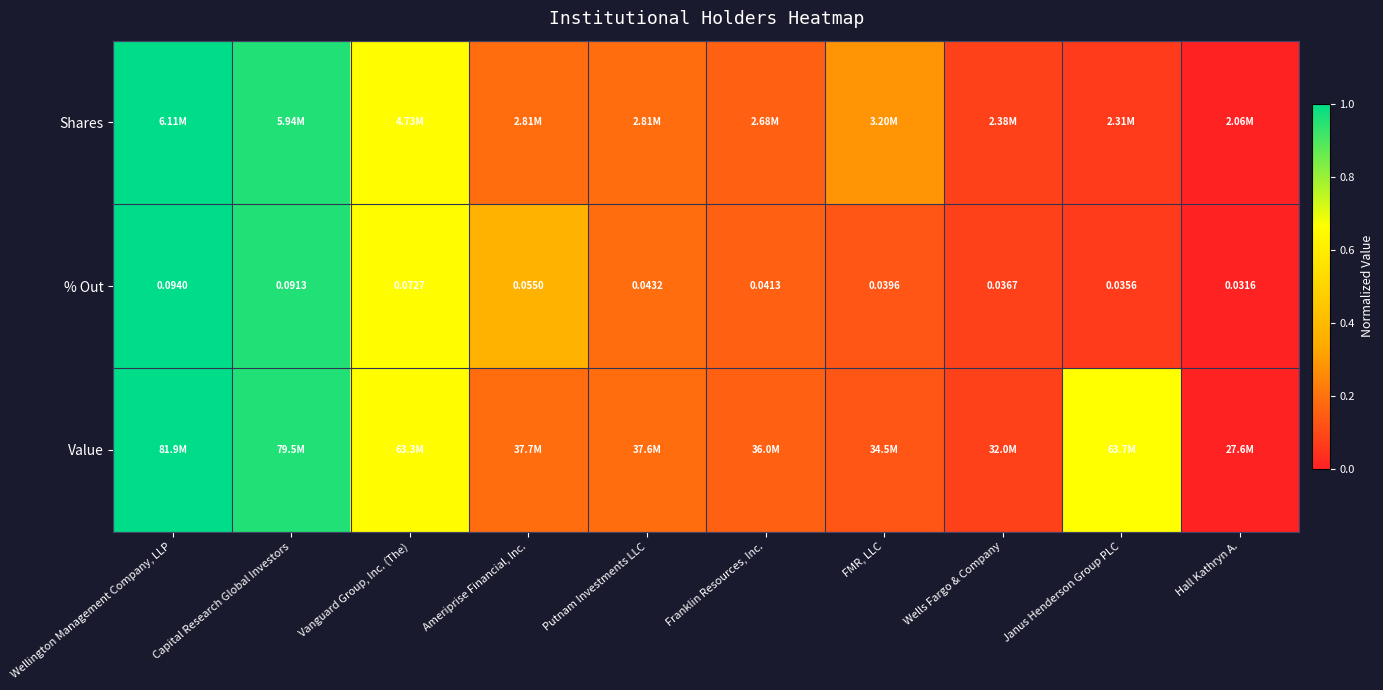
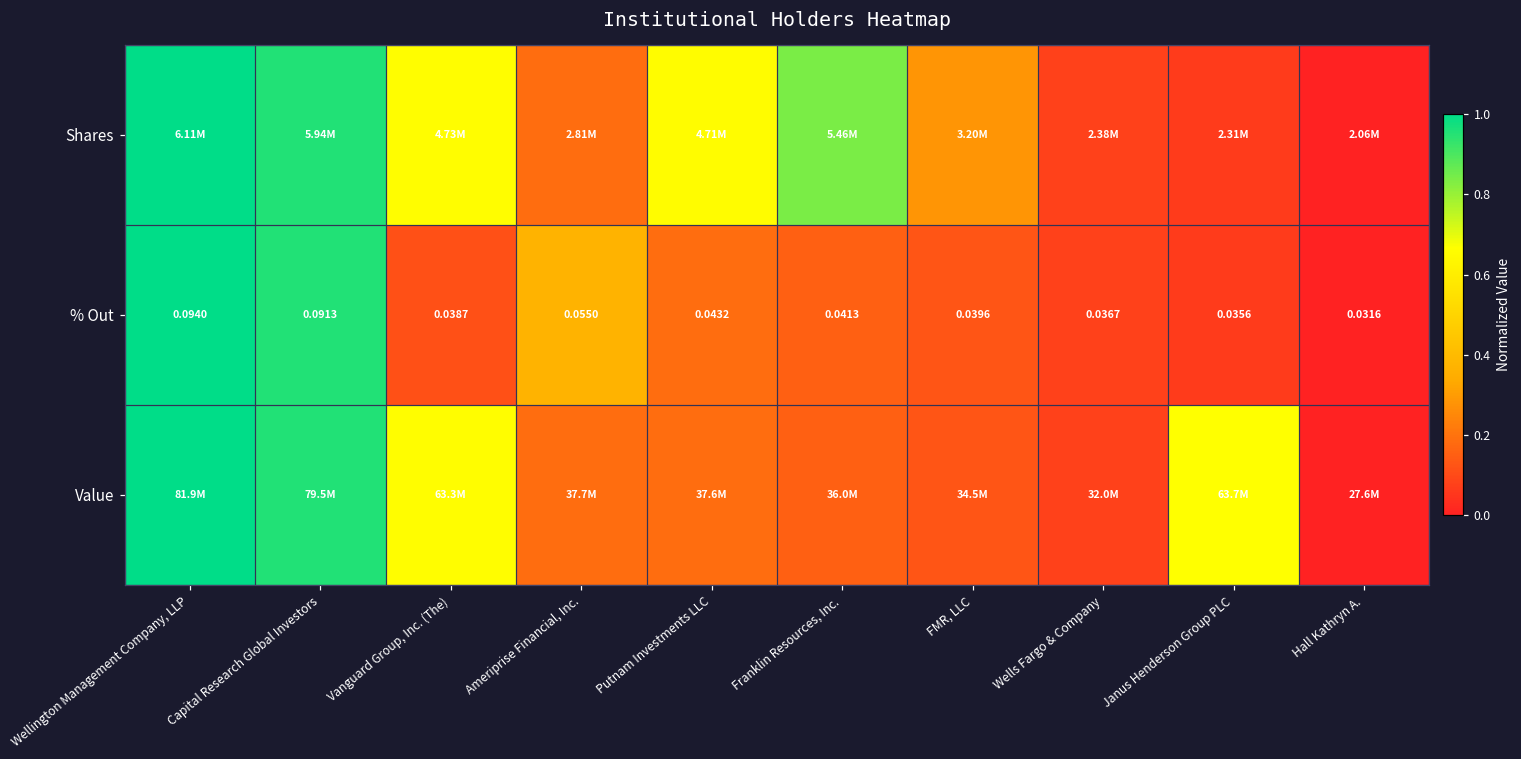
  {
    "Shares": {
      "Wellington Management Company, LLP": "6.11M",
      "Capital Research Global Investors": "5.94M",
      "Vanguard Group, Inc. (The)": "4.73M",
      "Ameriprise Financial, Inc.": "2.81M",
-     "Putnam Investments LLC": "2.81M",
-     "Franklin Resources, Inc.": "2.68M",
+     "Putnam Investments LLC": "4.71M",
+     "Franklin Resources, Inc.": "5.46M",
      "FMR, LLC": "3.20M",
      "Wells Fargo & Company": "2.38M",
      "Janus Henderson Group PLC": "2.31M",
      "Hall Kathryn A.": "2.06M"
    },
    "% Out": {
      "Wellington Management Company, LLP": "0.0940",
      "Capital Research Global Investors": "0.0913",
-     "Vanguard Group, Inc. (The)": "0.0727",
+     "Vanguard Group, Inc. (The)": "0.0387",
      "Ameriprise Financial, Inc.": "0.0550",
      "Putnam Investments LLC": "0.0432",
      "Franklin Resources, Inc.": "0.0413",
      "FMR, LLC": "0.0396",
      "Wells Fargo & Company": "0.0367",
      "Janus Henderson Group PLC": "0.0356",
      "Hall Kathryn A.": "0.0316"
    },
    "Value": {
      "Wellington Management Company, LLP": "81.9M",
      "Capital Research Global Investors": "79.5M",
      "Vanguard Group, Inc. (The)": "63.3M",
      "Ameriprise Financial, Inc.": "37.7M",
      "Putnam Investments LLC": "37.6M",
      "Franklin Resources, Inc.": "36.0M",
      "FMR, LLC": "34.5M",
      "Wells Fargo & Company": "32.0M",
      "Janus Henderson Group PLC": "63.7M",
      "Hall Kathryn A.": "27.6M"
    }
  }
